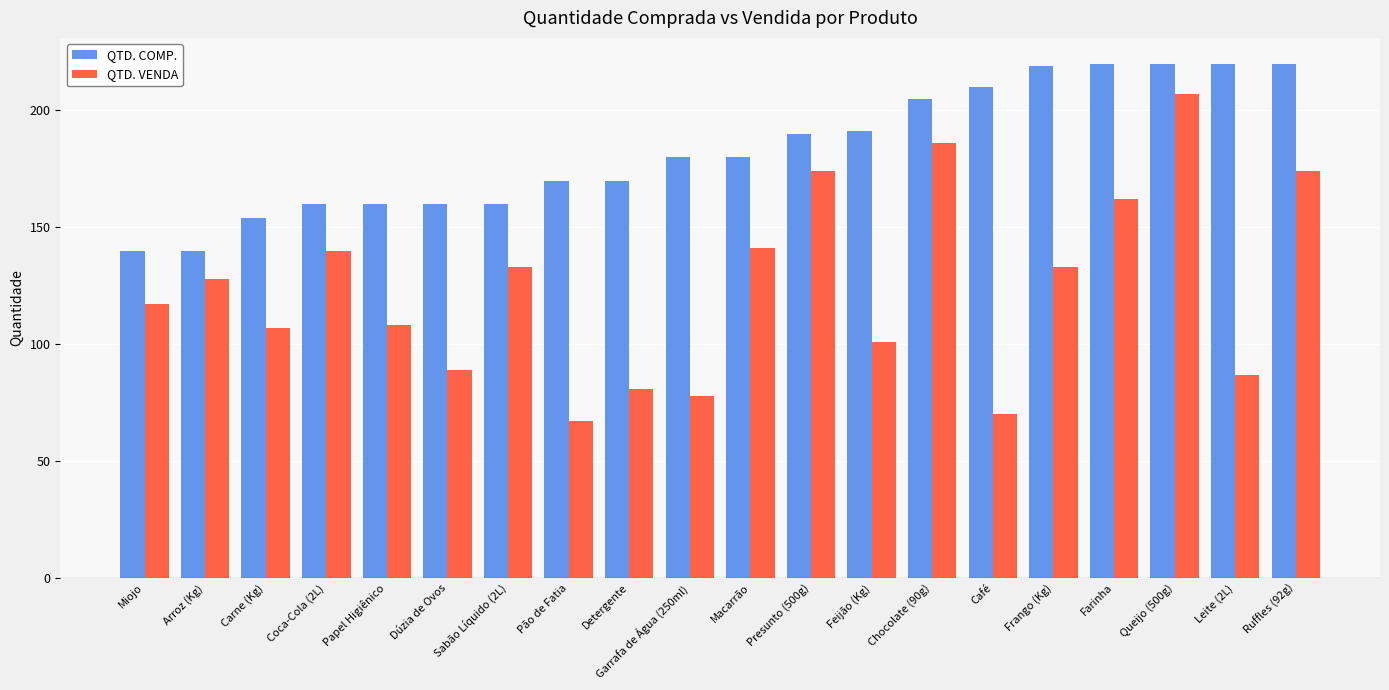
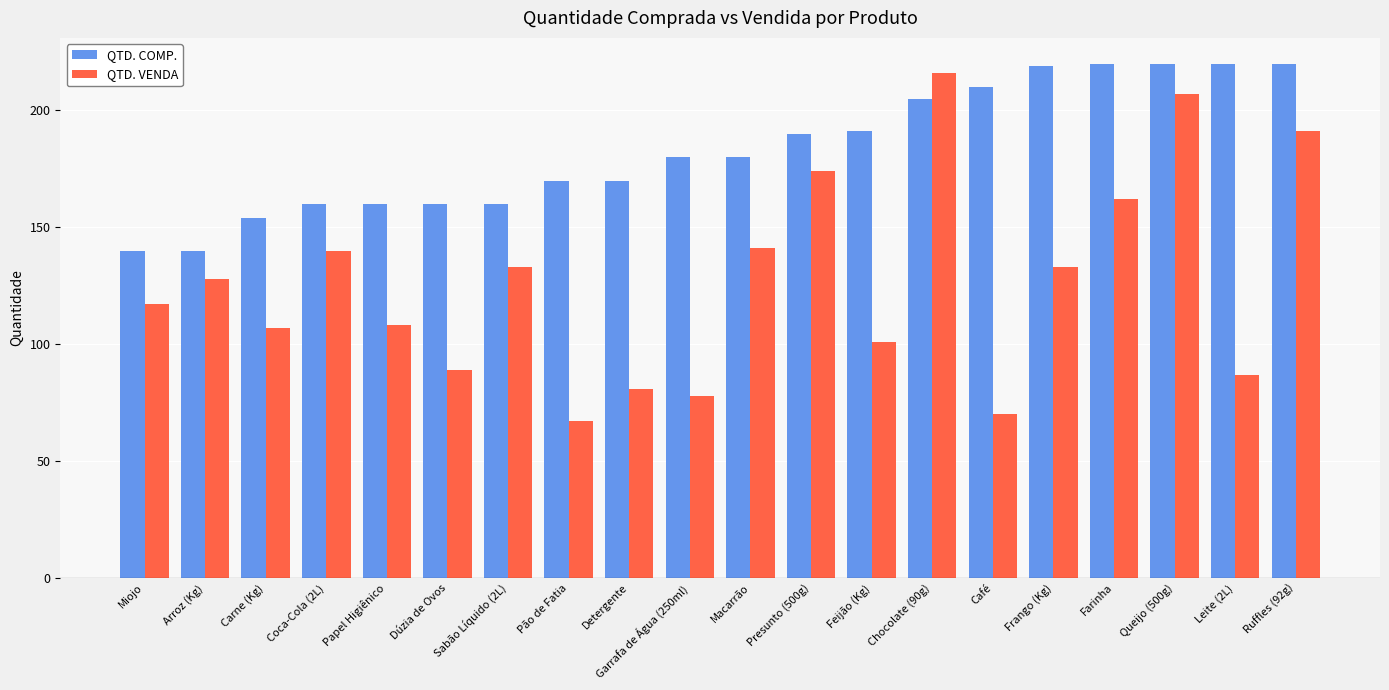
  {
    "QTD. COMP.": {
      "Miojo": 140,
      "Arroz (Kg)": 140,
      "Carne (Kg)": 154,
      "Coca-Cola (2L)": 160,
      "Papel Higiênico": 160,
      "Dúzia de Ovos": 160,
      "Sabão Líquido (2L)": 160,
      "Pão de Fatia": 170,
      "Detergente": 170,
      "Garrafa de Água (250ml)": 180,
      "Macarrão": 180,
      "Presunto (500g)": 190,
      "Feijão (Kg)": 191,
      "Chocolate (90g)": 205,
      "Café": 210,
      "Frango (Kg)": 219,
      "Farinha": 220,
      "Queijo (500g)": 220,
      "Leite (2L)": 220,
      "Ruffles (92g)": 220
    },
    "QTD. VENDA": {
      "Miojo": 117,
      "Arroz (Kg)": 128,
      "Carne (Kg)": 107,
      "Coca-Cola (2L)": 140,
      "Papel Higiênico": 108,
      "Dúzia de Ovos": 89,
      "Sabão Líquido (2L)": 133,
      "Pão de Fatia": 67,
      "Detergente": 81,
      "Garrafa de Água (250ml)": 78,
      "Macarrão": 141,
      "Presunto (500g)": 174,
      "Feijão (Kg)": 101,
-     "Chocolate (90g)": 186,
+     "Chocolate (90g)": 216,
      "Café": 70,
      "Frango (Kg)": 133,
      "Farinha": 162,
      "Queijo (500g)": 207,
      "Leite (2L)": 87,
-     "Ruffles (92g)": 174
+     "Ruffles (92g)": 191
    }
  }
